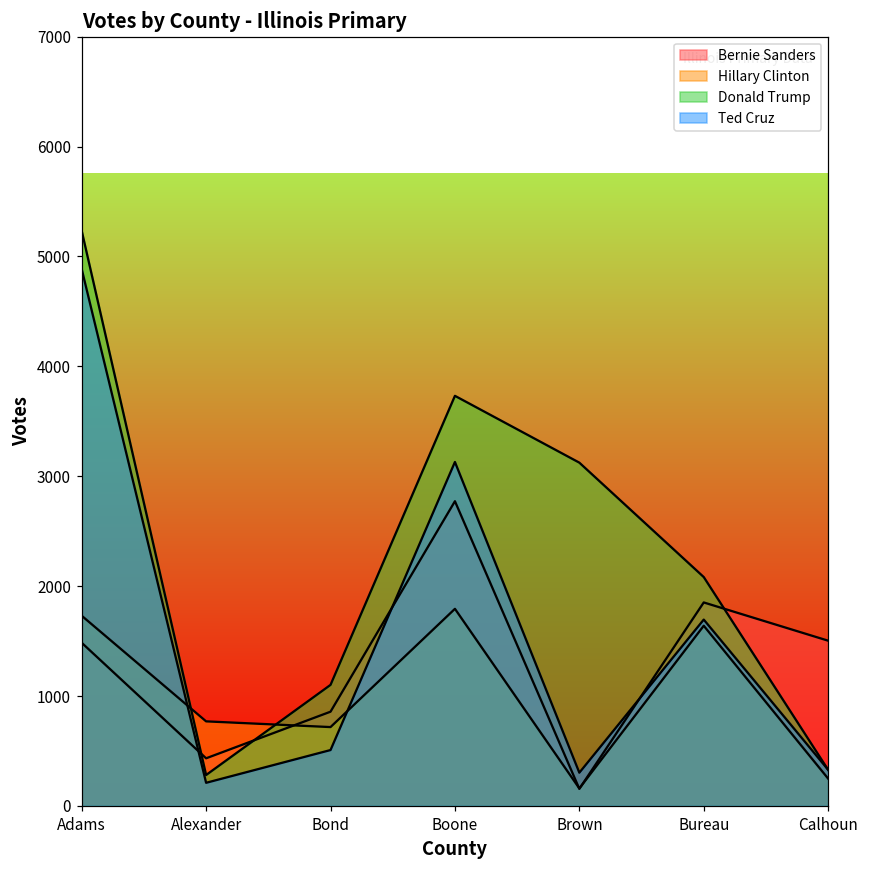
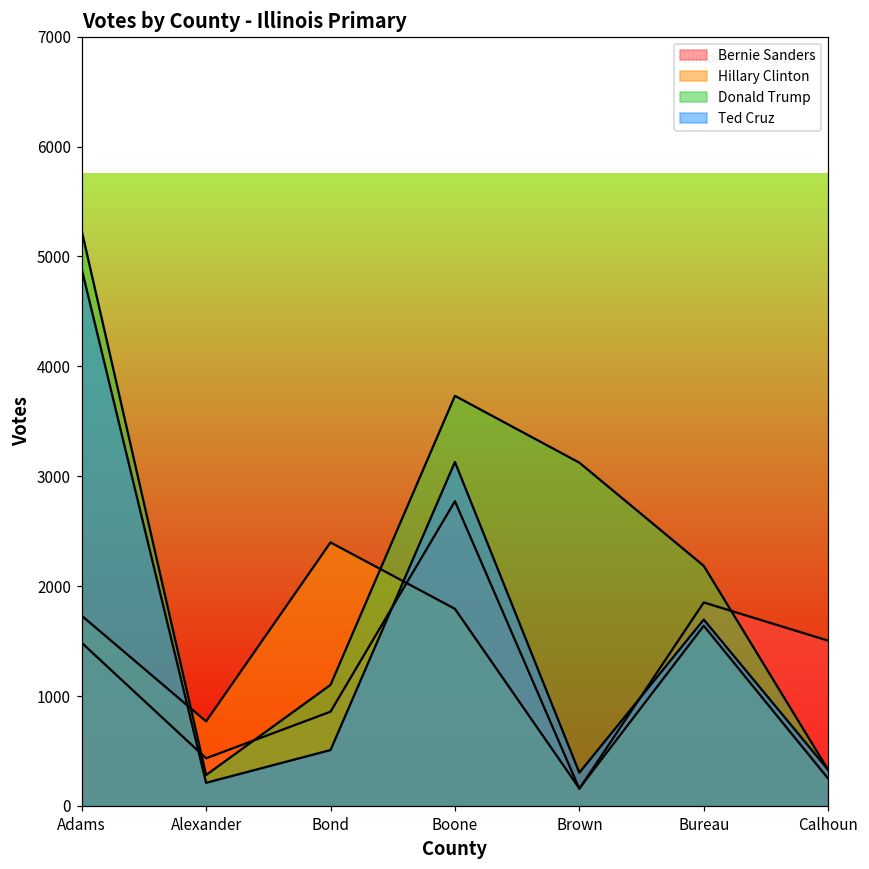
  {
    "Bernie Sanders": {
      "Adams": 1500,
      "Alexander": 400,
      "Bond": 900,
      "Boone": 2800,
      "Bureau": 1900,
      "Calhoun": 1500
    },
    "Hillary Clinton": {
      "Adams": 1700,
      "Alexander": 800,
-     "Bond": 700,
+     "Bond": 2400,
      "Boone": 1800,
      "Bureau": 1600,
      "Calhoun": 200
    },
    "Donald Trump": {
      "Adams": 5200,
      "Alexander": 300,
      "Bond": 1100,
      "Boone": 3700,
      "Brown": 3100,
-     "Bureau": 2100
+     "Bureau": 2200
    },
    "Ted Cruz": {
      "Adams": 4900,
      "Alexander": 200,
      "Bond": 500,
      "Boone": 3100,
      "Brown": 300,
      "Bureau": 1700
    }
  }
